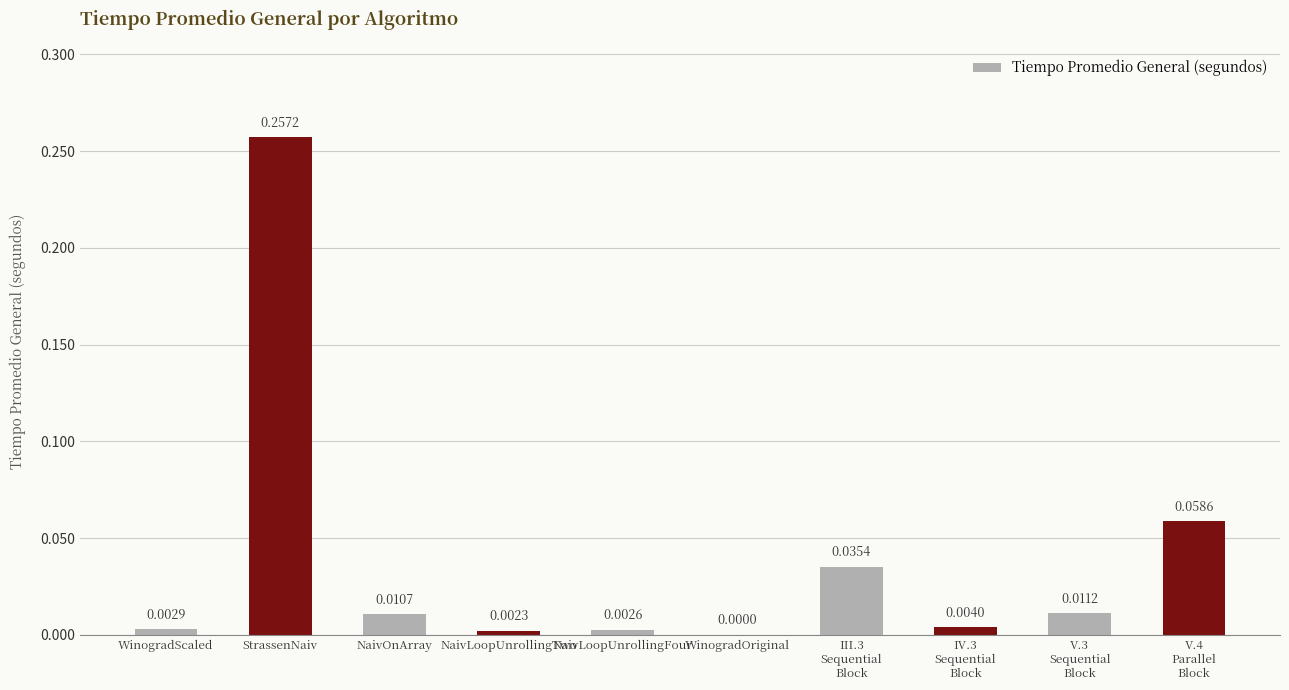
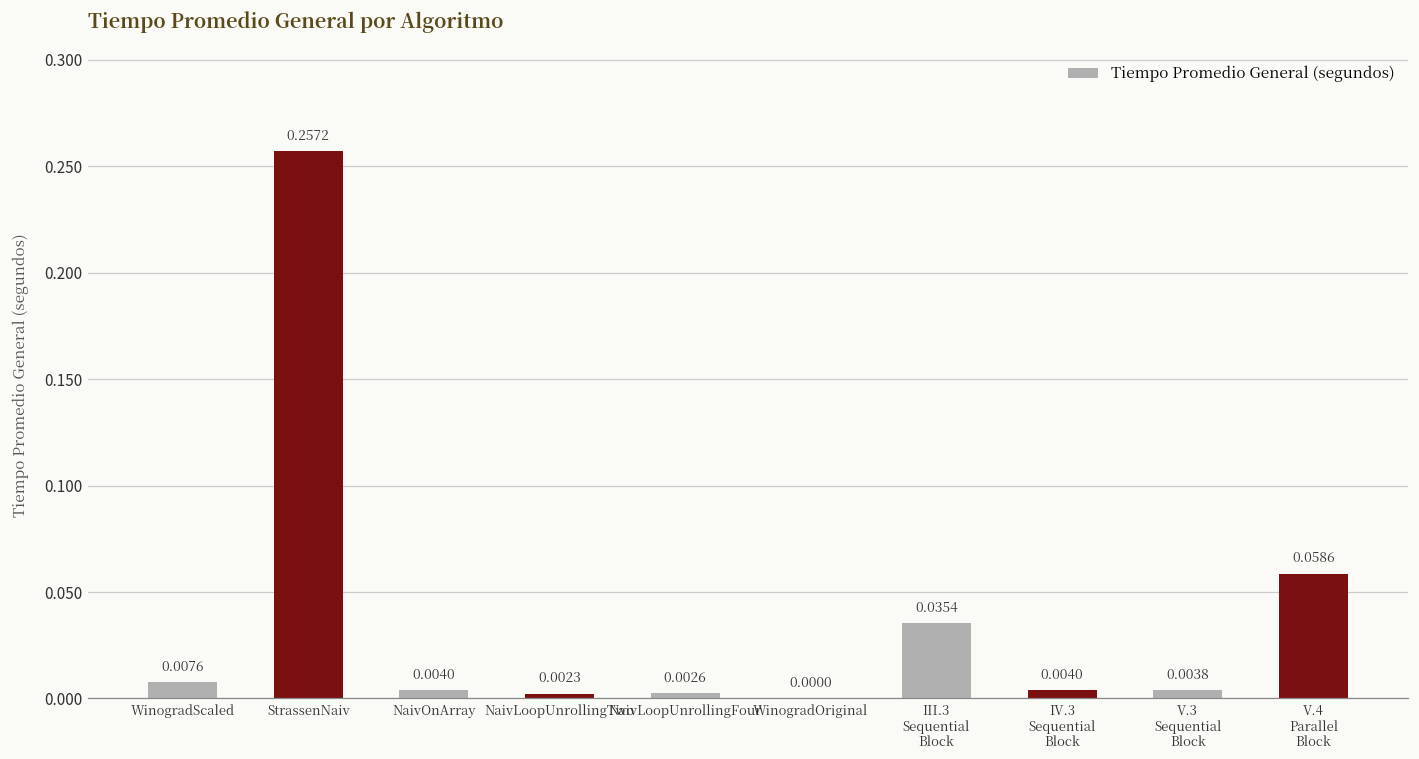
  {
-   "WinogradScaled": 0.0029,
+   "WinogradScaled": 0.0076,
    "StrassenNaiv": 0.2572,
-   "NaivOnArray": 0.0107,
+   "NaivOnArray": 0.0040,
    "WinogradOriginal": 0.0000,
    "III.3 Sequential Block": 0.0354,
    "IV.3 Sequential Block": 0.0040,
-   "V.3 Sequential Block": 0.0112,
+   "V.3 Sequential Block": 0.0038,
    "V.4 Parallel Block": 0.0586
  }
